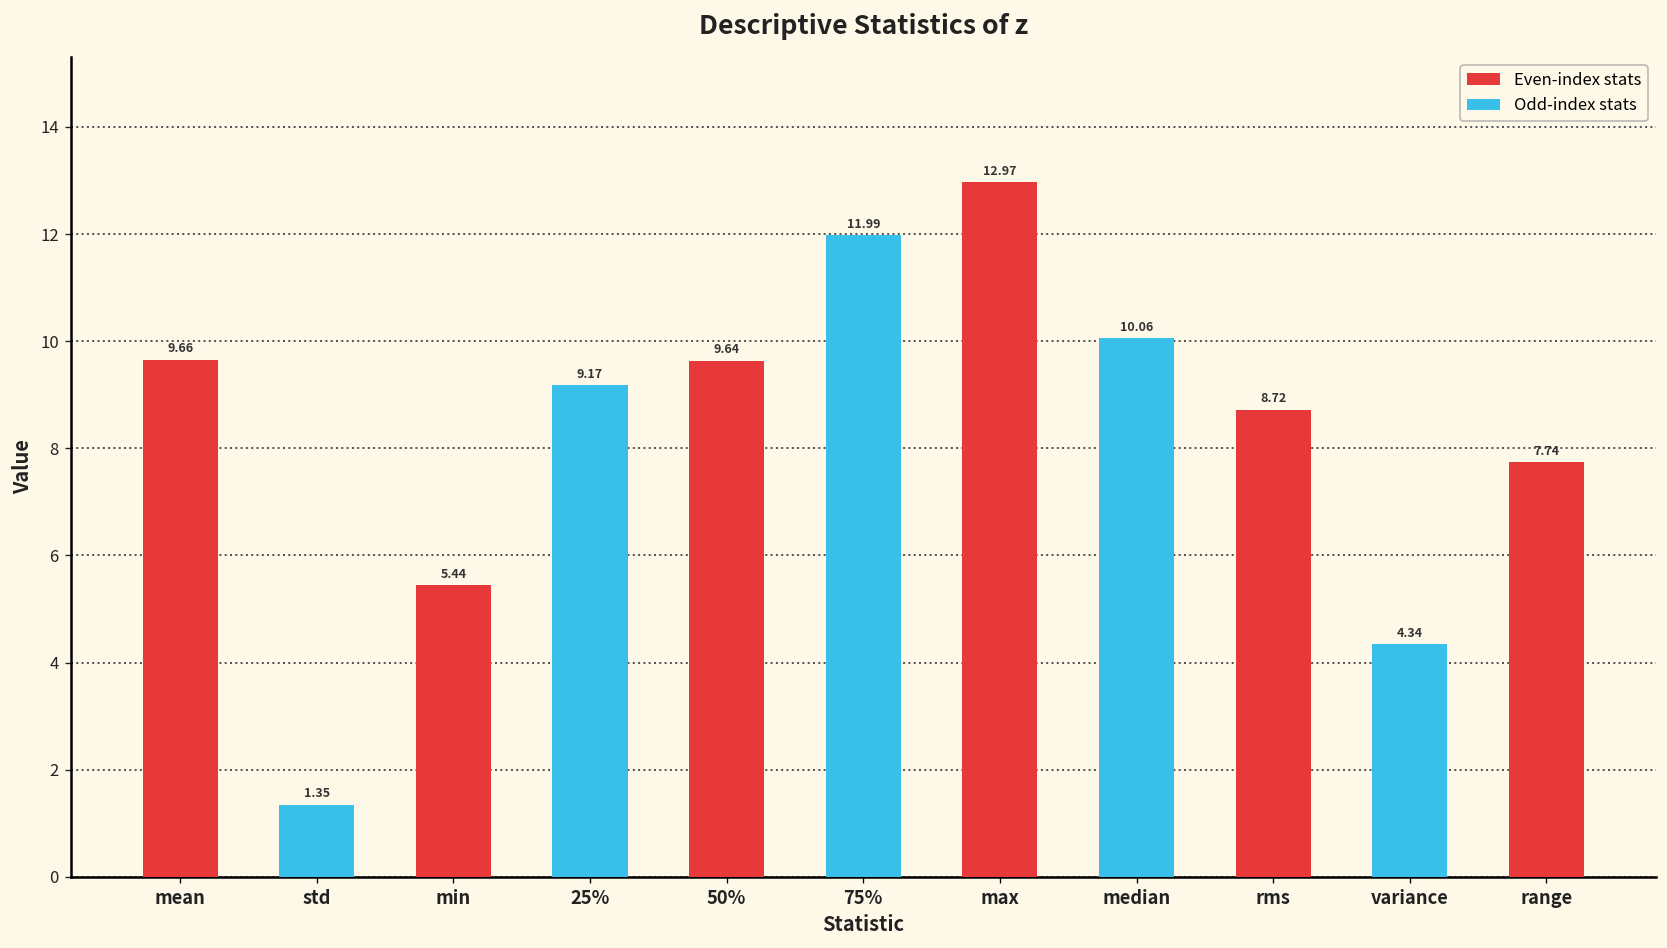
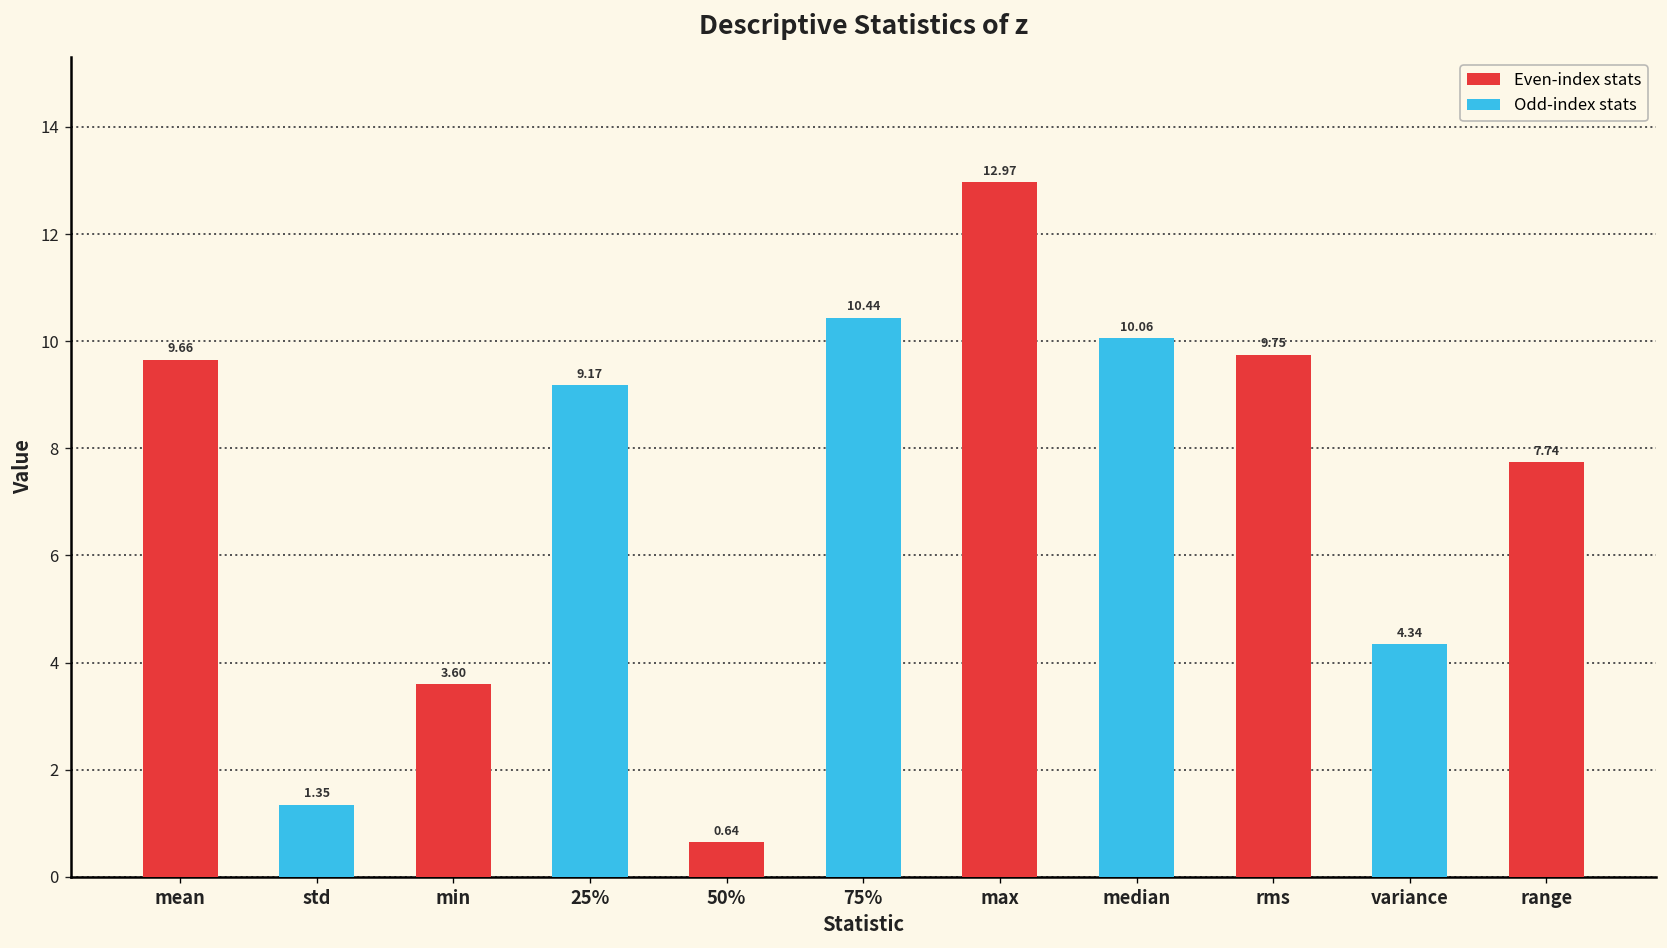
  {
    "mean": 9.66,
    "std": 1.35,
-   "min": 5.44,
+   "min": 3.60,
    "25%": 9.17,
-   "50%": 9.64,
-   "75%": 11.99,
+   "50%": 0.64,
+   "75%": 10.44,
    "max": 12.97,
    "median": 10.06,
-   "rms": 8.72,
+   "rms": 9.75,
    "variance": 4.34,
    "range": 7.74
  }
